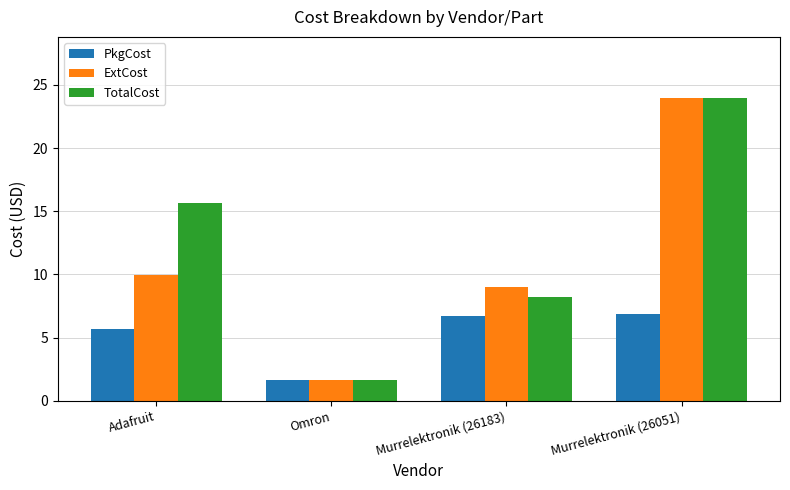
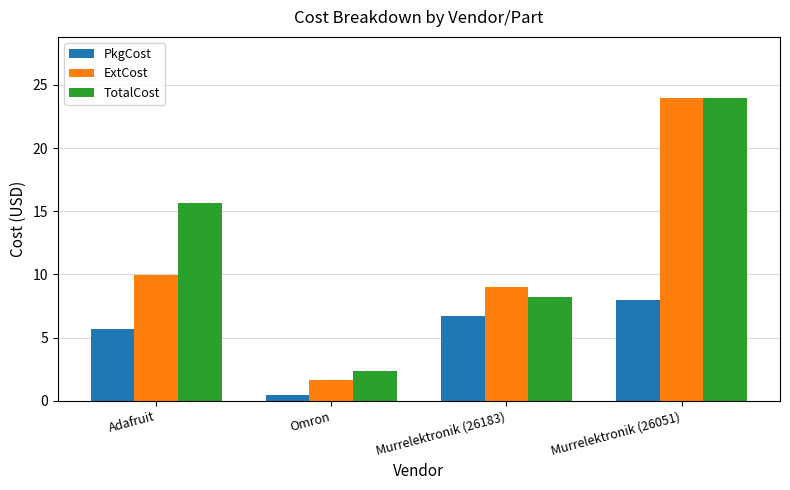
  {
    "PkgCost": {
      "Adafruit": 5.7,
-     "Omron": 1.7,
+     "Omron": 0.5,
      "Murrelektronik (26183)": 6.7,
-     "Murrelektronik (26051)": 6.9
+     "Murrelektronik (26051)": 8.0
    },
    "ExtCost": {
      "Adafruit": 10.0,
      "Omron": 1.7,
      "Murrelektronik (26183)": 9.0,
      "Murrelektronik (26051)": 24.0
    },
    "TotalCost": {
      "Adafruit": 15.6,
-     "Omron": 1.7,
+     "Omron": 2.4,
      "Murrelektronik (26183)": 8.3,
      "Murrelektronik (26051)": 24.0
    }
  }
